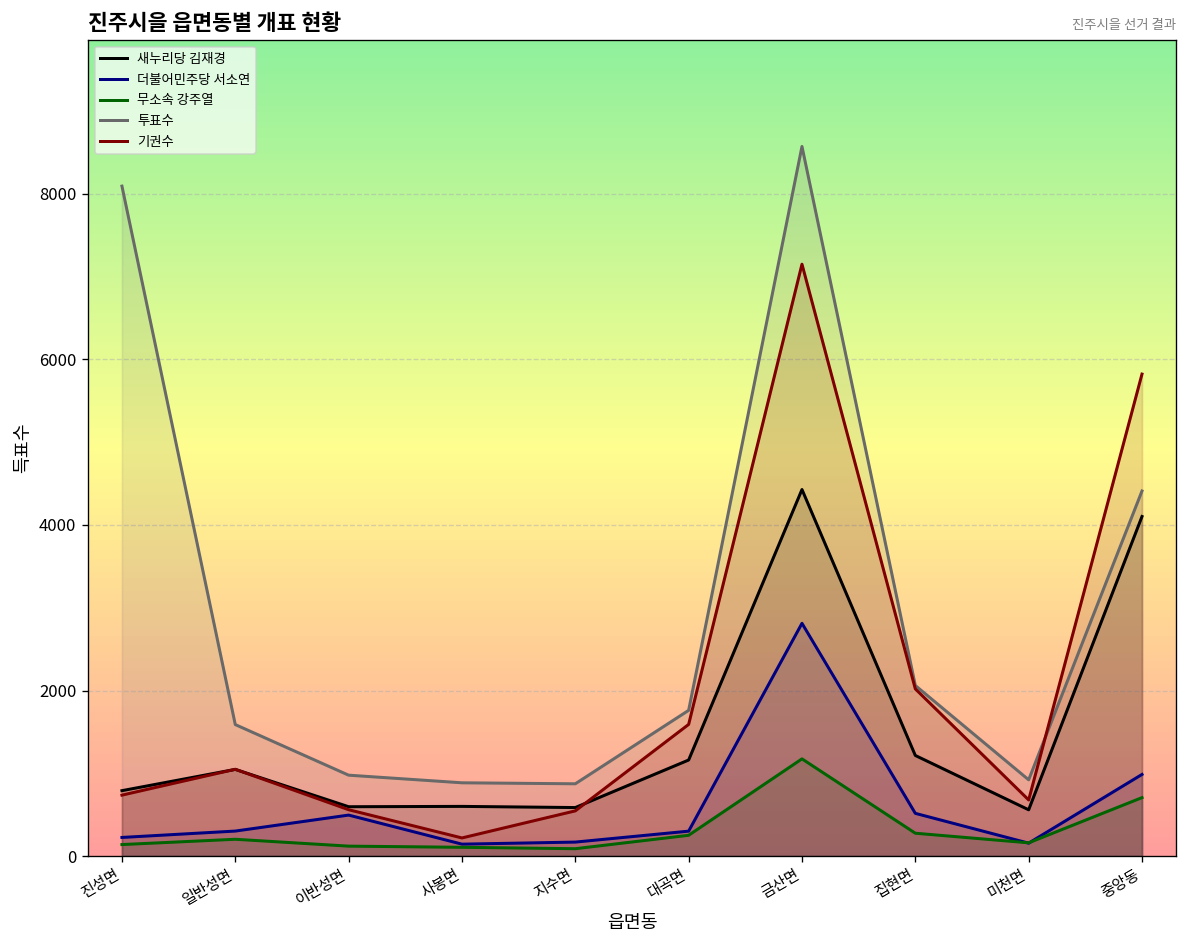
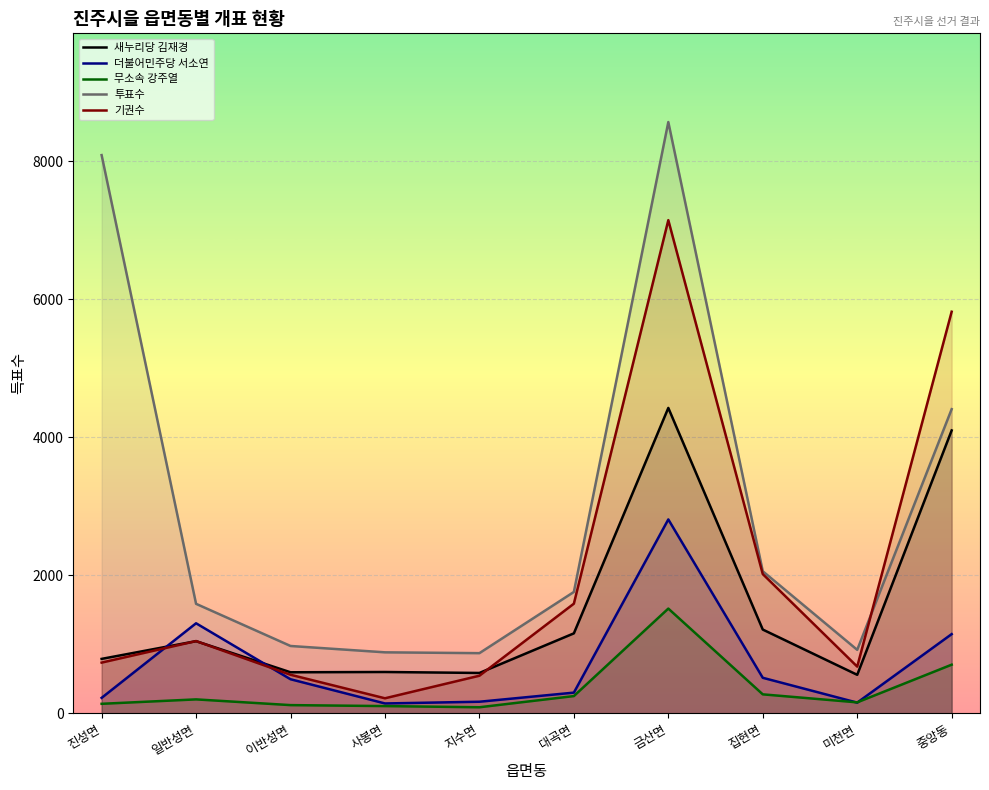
  {
    "새누리당 김재경": {
      "진성면": 800,
      "사봉면": 600,
      "지수면": 600,
      "대곡면": 1200,
      "금산면": 4400,
      "집현면": 1200,
      "미천면": 600,
      "중앙동": 4100
    },
    "더불어민주당 서소연": {
      "진성면": 200,
-     "일반성면": 300,
+     "일반성면": 1300,
      "이반성면": 500,
      "사봉면": 100,
      "지수면": 200,
      "대곡면": 300,
      "금산면": 2800,
      "집현면": 500,
-     "중앙동": 1000
+     "중앙동": 1200
    },
    "무소속 강주열": {
      "진성면": 100,
      "일반성면": 200,
      "이반성면": 100,
      "사봉면": 100,
      "지수면": 100,
      "대곡면": 300,
-     "금산면": 1200,
+     "금산면": 1500,
      "집현면": 300,
      "중앙동": 700
    },
    "투표수": {
      "진성면": 8100,
      "일반성면": 1600,
      "이반성면": 1000,
      "사봉면": 900,
      "지수면": 900,
      "대곡면": 1800,
      "금산면": 8600,
      "집현면": 2100,
      "미천면": 900,
      "중앙동": 4400
    },
    "기권수": {
      "진성면": 700,
      "사봉면": 200,
      "지수면": 500,
      "대곡면": 1600,
      "금산면": 7100,
      "집현면": 2000,
      "미천면": 700,
      "중앙동": 5800
    }
  }
